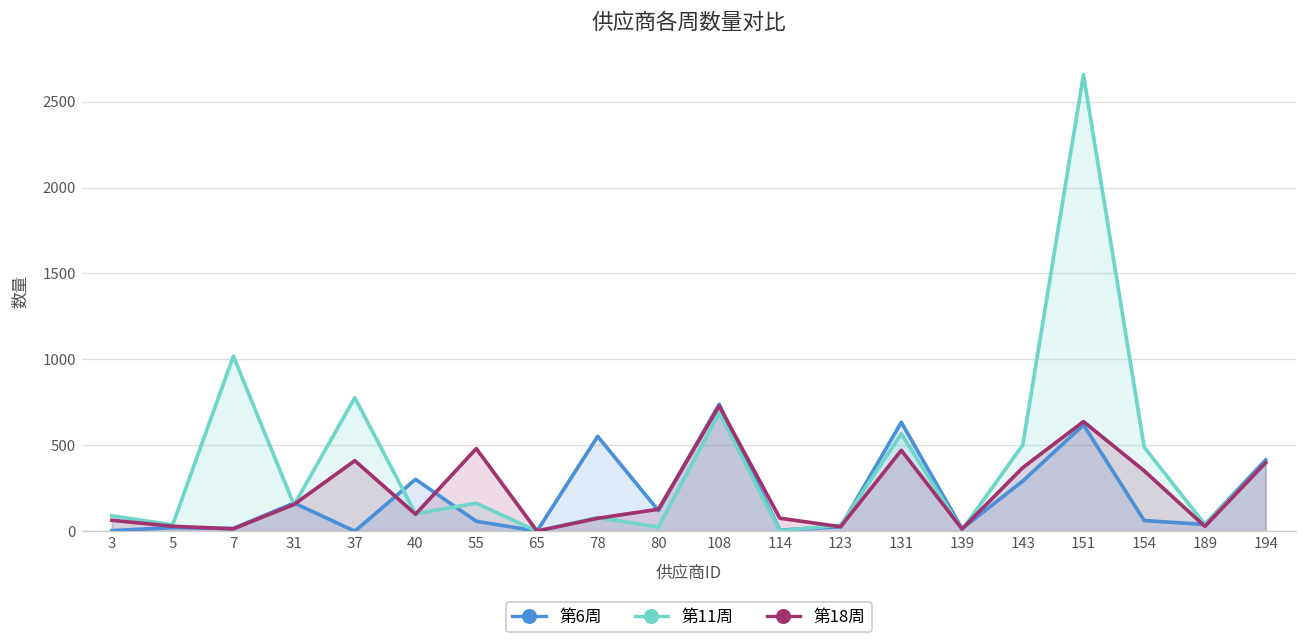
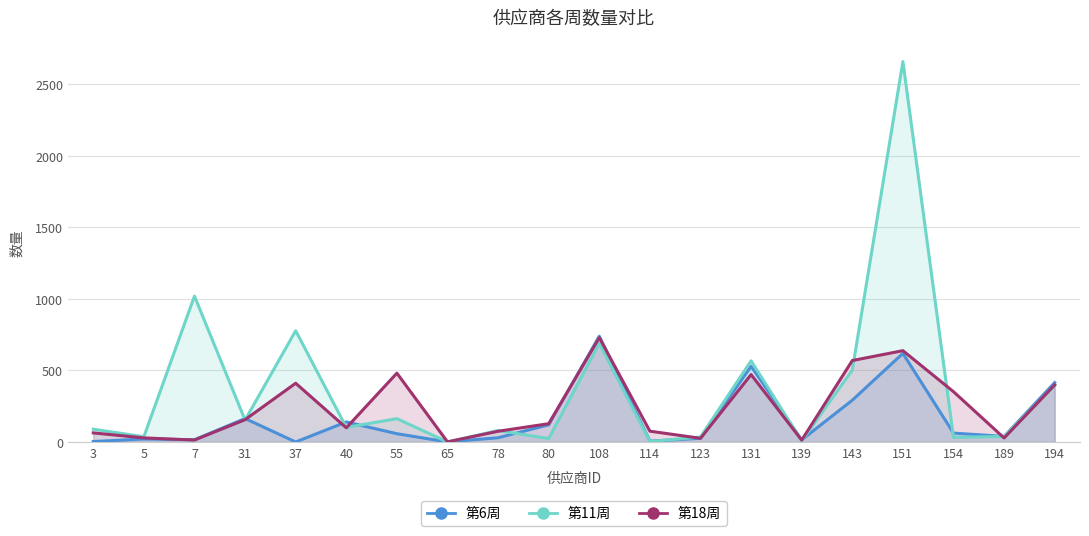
  {
    "第6周": {
      "3": 0,
      "37": 0,
-     "40": 300,
+     "40": 140,
      "55": 60,
-     "78": 550,
-     "131": 630,
+     "78": 30,
+     "131": 530,
      "143": 290,
      "151": 620,
      "154": 60
    },
    "第11周": {
      "3": 90,
      "7": 1020,
      "37": 780,
      "55": 160,
      "80": 20,
      "108": 690,
      "131": 570,
      "143": 500,
      "151": 2660,
-     "154": 490
+     "154": 30
    },
    "第18周": {
      "3": 60,
      "37": 410,
      "55": 480,
      "114": 80,
      "131": 470,
-     "143": 370,
+     "143": 570,
      "151": 640,
      "154": 350
    }
  }
